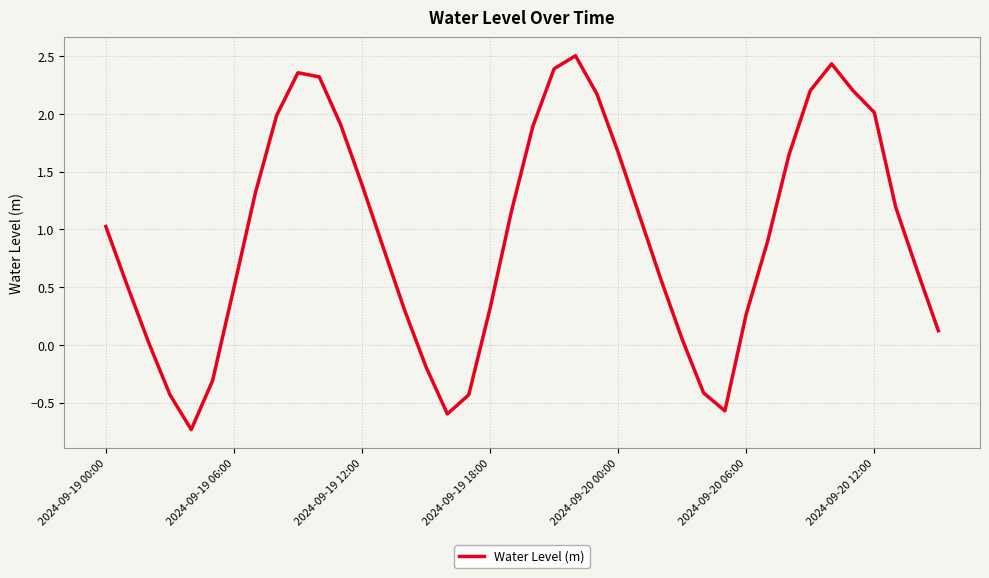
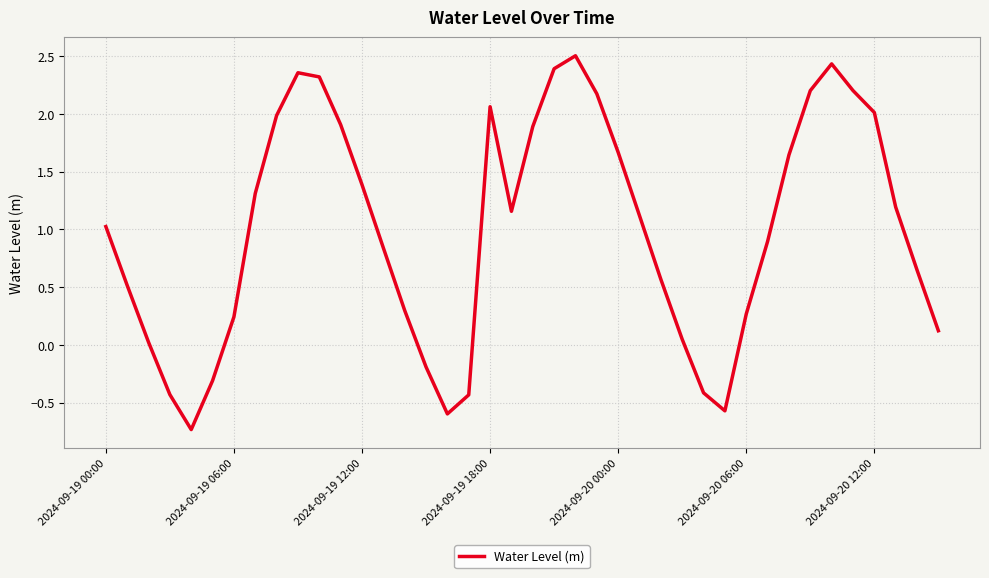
  {
    "2024-09-19 00:00": 1.02,
-   "2024-09-19 06:00": 0.49,
+   "2024-09-19 06:00": 0.24,
    "2024-09-19 12:00": 1.39,
-   "2024-09-19 18:00": 0.32,
+   "2024-09-19 18:00": 2.06,
    "2024-09-20 00:00": 1.67,
    "2024-09-20 06:00": 0.27,
    "2024-09-20 12:00": 2.01
  }
